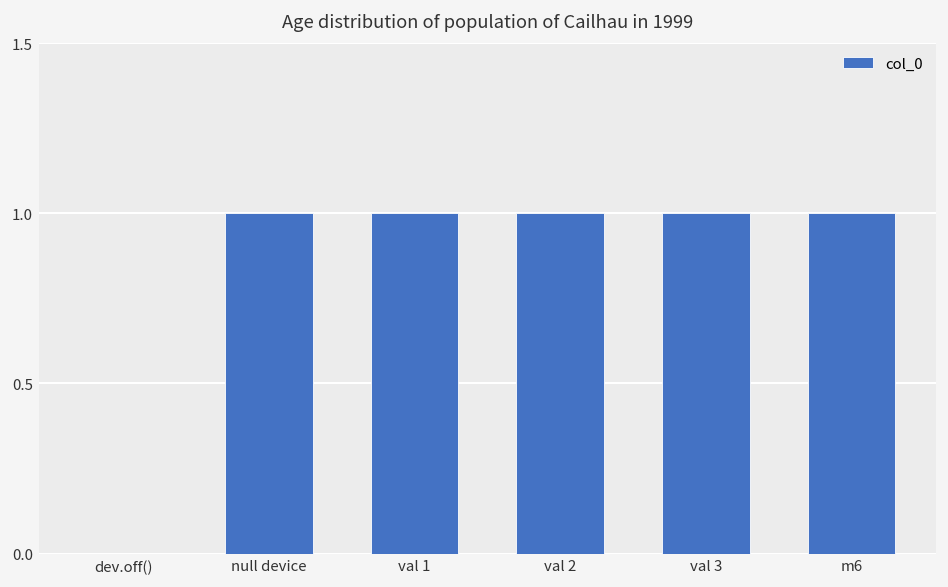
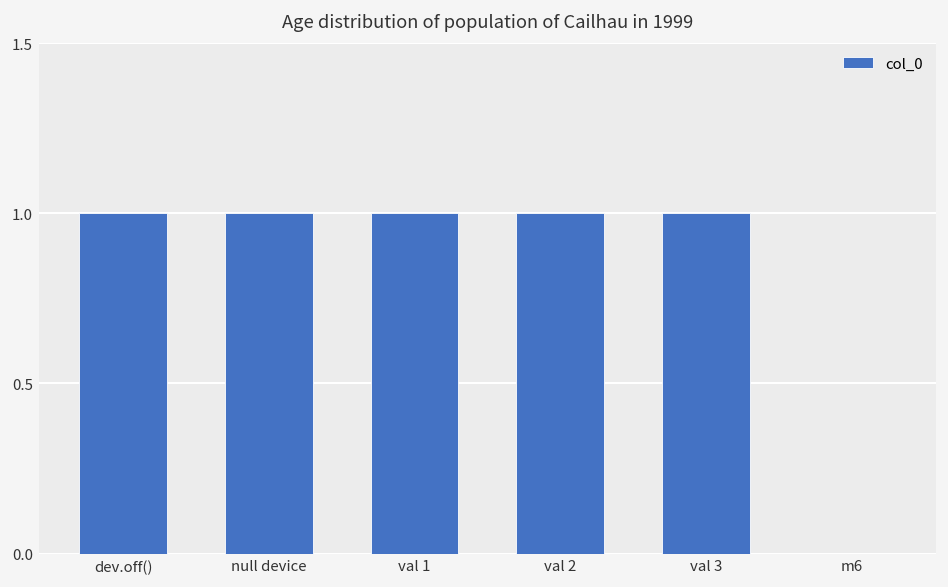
  {
-   "dev.off()": 0,
+   "dev.off()": 1,
    "null device": 1,
    "val 1": 1,
    "val 2": 1,
    "val 3": 1,
-   "m6": 1
+   "m6": 0
  }
